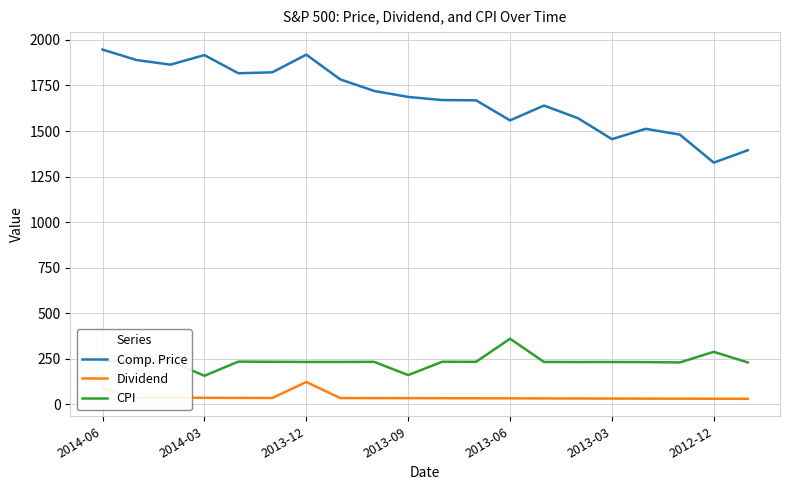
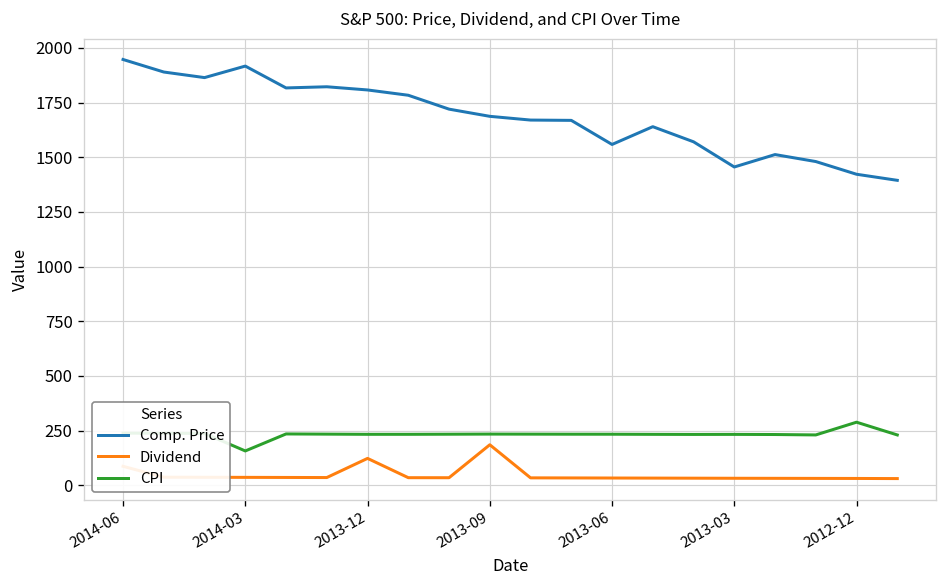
  {
    "Comp. Price": {
      "2014-06": 1950,
      "2014-03": 1920,
-     "2013-12": 1920,
+     "2013-12": 1810,
      "2013-09": 1690,
      "2013-06": 1560,
      "2013-03": 1460,
-     "2012-12": 1330
+     "2012-12": 1420
    },
    "Dividend": {
      "2014-03": 40,
      "2013-12": 120,
-     "2013-09": 30,
+     "2013-09": 190,
      "2013-06": 30,
      "2013-03": 30,
      "2012-12": 30
    },
    "CPI": {
      "2014-03": 160,
      "2013-12": 230,
-     "2013-09": 160,
-     "2013-06": 360,
+     "2013-09": 230,
+     "2013-06": 230,
      "2013-03": 230,
      "2012-12": 290
    }
  }
